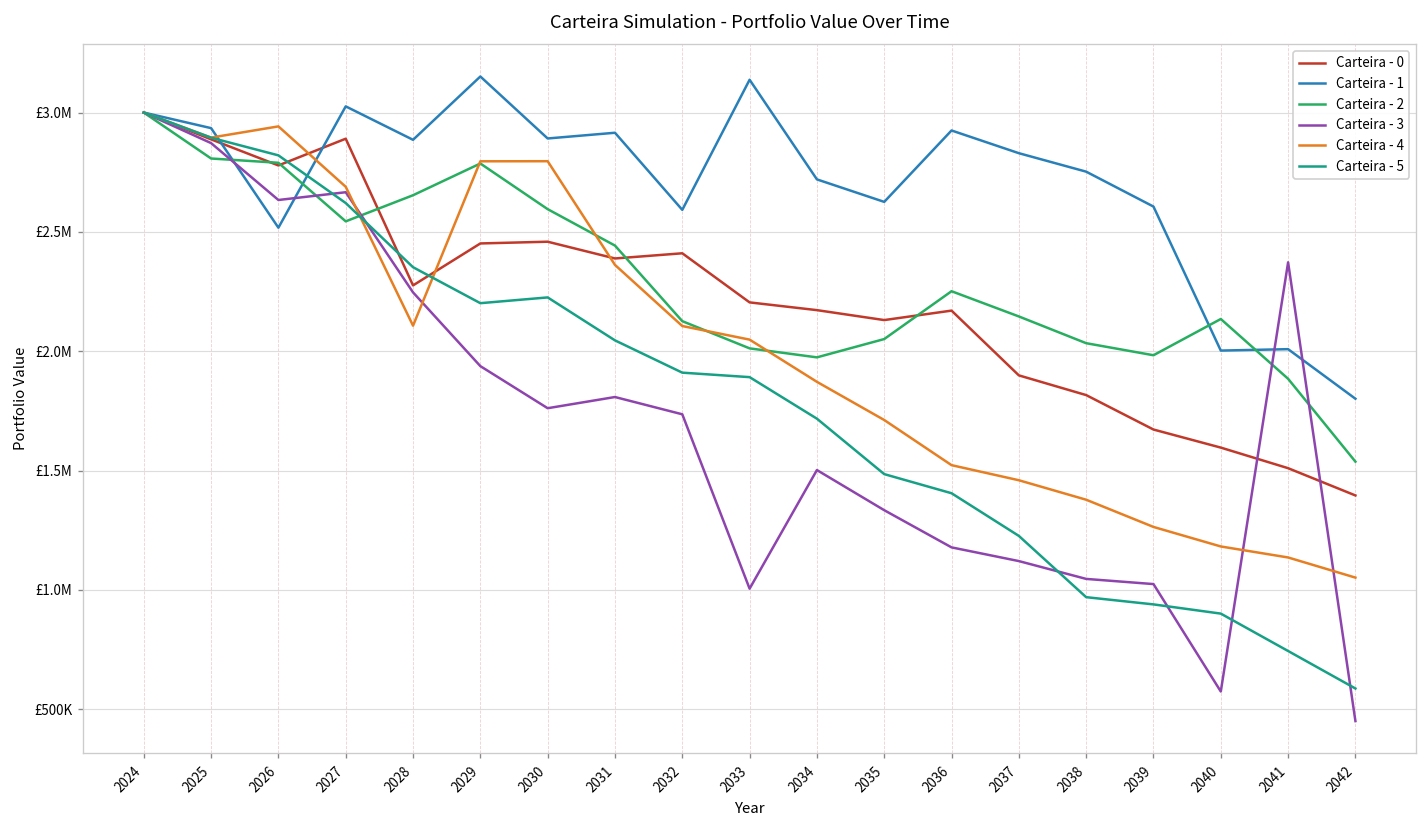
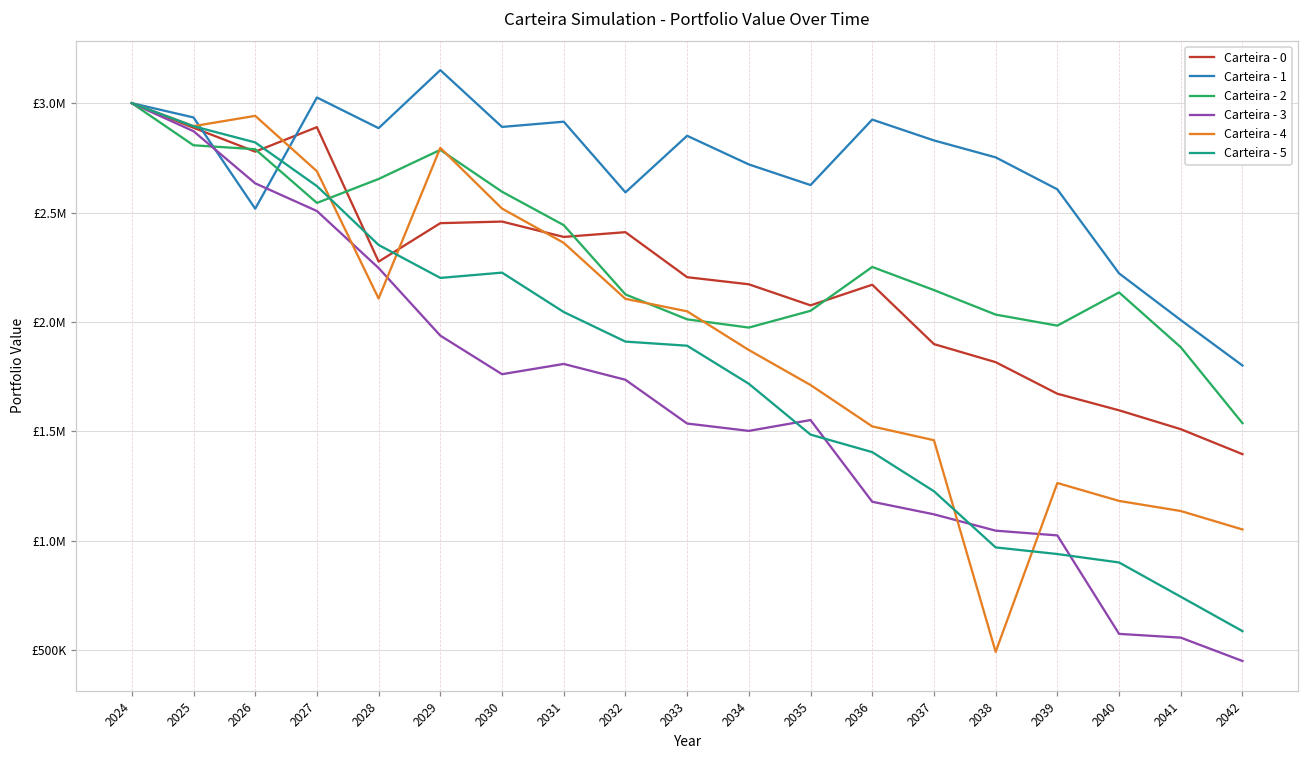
  {
    "Carteira - 0": {
      "2027": "£2890000",
      "2028": "£2280000",
      "2029": "£2450000",
      "2030": "£2460000",
      "2031": "£2390000",
      "2032": "£2410000",
      "2033": "£2200000",
      "2034": "£2170000",
-     "2035": "£2130000",
+     "2035": "£2080000",
      "2036": "£2170000",
      "2037": "£1900000",
      "2038": "£1820000",
      "2039": "£1670000",
      "2040": "£1600000",
      "2041": "£1510000",
      "2042": "£1400000"
    },
    "Carteira - 1": {
      "2025": "£2930000",
      "2026": "£2520000",
      "2027": "£3030000",
      "2028": "£2890000",
      "2029": "£3150000",
      "2030": "£2890000",
      "2031": "£2920000",
      "2032": "£2590000",
-     "2033": "£3140000",
+     "2033": "£2850000",
      "2034": "£2720000",
      "2035": "£2630000",
      "2036": "£2920000",
      "2037": "£2830000",
      "2038": "£2750000",
      "2039": "£2610000",
-     "2040": "£2000000",
+     "2040": "£2220000",
      "2041": "£2010000",
      "2042": "£1800000"
    },
    "Carteira - 3": {
      "2025": "£2870000",
      "2026": "£2630000",
-     "2027": "£2670000",
+     "2027": "£2510000",
      "2028": "£2250000",
      "2029": "£1940000",
      "2030": "£1760000",
      "2031": "£1810000",
      "2032": "£1740000",
-     "2033": "£1010000",
+     "2033": "£1540000",
      "2034": "£1500000",
-     "2035": "£1330000",
+     "2035": "£1550000",
      "2036": "£1180000",
      "2037": "£1120000",
      "2038": "£1050000",
      "2039": "£1020000",
      "2040": "£570000",
-     "2041": "£2370000",
+     "2041": "£560000",
      "2042": "£450000"
    },
    "Carteira - 4": {
      "2026": "£2940000",
      "2027": "£2690000",
      "2028": "£2110000",
-     "2030": "£2800000",
+     "2030": "£2520000",
      "2031": "£2360000",
      "2032": "£2110000",
      "2033": "£2050000",
      "2034": "£1870000",
      "2035": "£1710000",
      "2036": "£1520000",
      "2037": "£1460000",
-     "2038": "£1380000",
+     "2038": "£490000",
      "2039": "£1260000",
      "2040": "£1180000",
      "2041": "£1140000",
      "2042": "£1050000"
    }
  }
